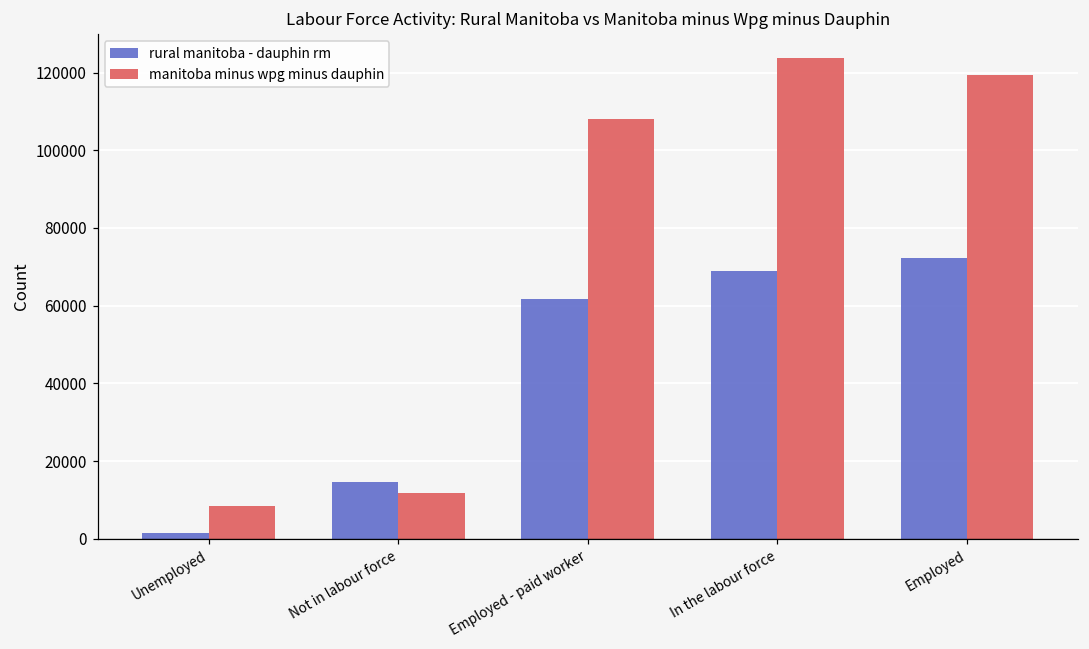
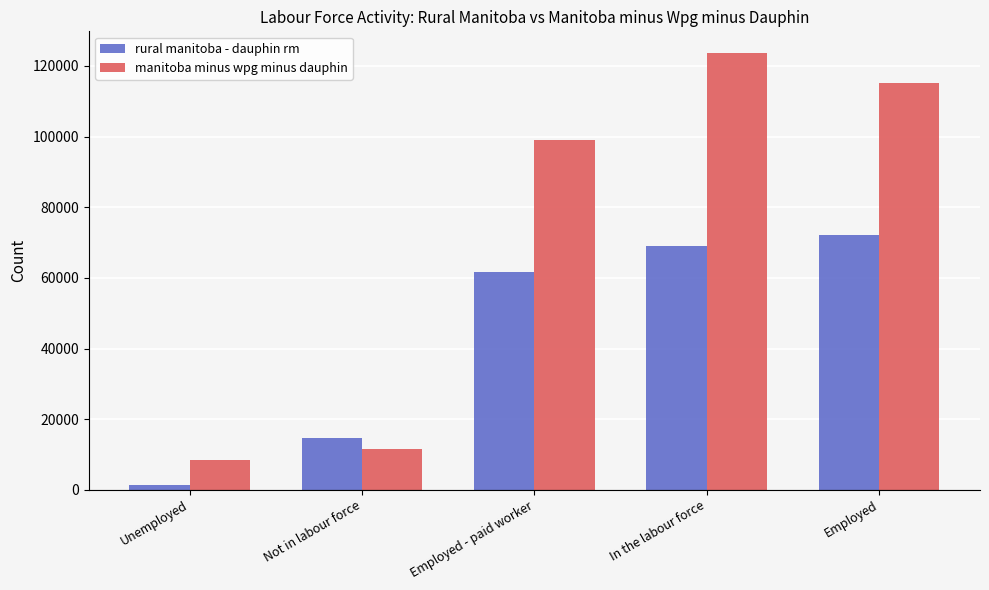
  {
    "rural manitoba - dauphin rm": {
      "Unemployed": 1000,
      "Not in labour force": 15000,
      "Employed - paid worker": 62000,
      "In the labour force": 69000,
      "Employed": 72000
    },
    "manitoba minus wpg minus dauphin": {
      "Unemployed": 8000,
      "Not in labour force": 12000,
-     "Employed - paid worker": 108000,
+     "Employed - paid worker": 99000,
      "In the labour force": 124000,
-     "Employed": 119000
+     "Employed": 115000
    }
  }
